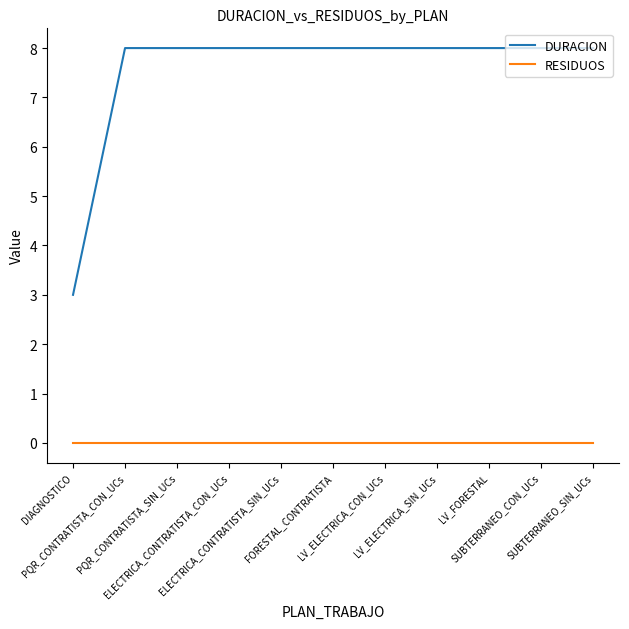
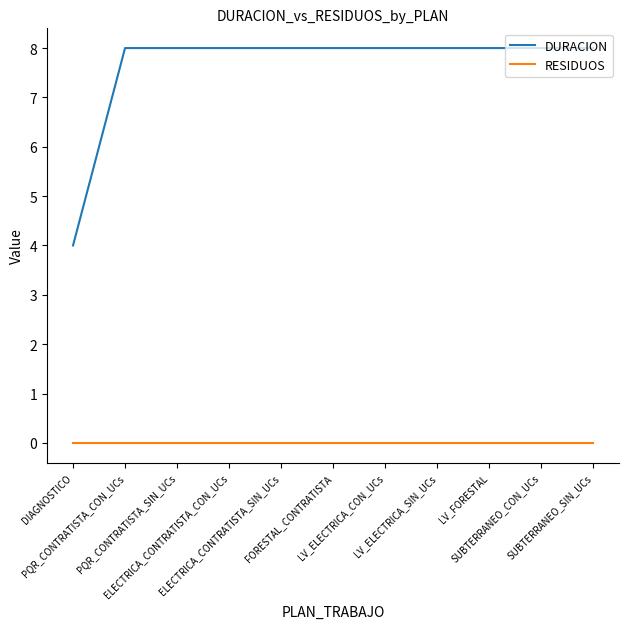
  {
    "DURACION": {
-     "DIAGNOSTICO": 3,
+     "DIAGNOSTICO": 4,
      "PQR_CONTRATISTA_CON_UCs": 8,
      "PQR_CONTRATISTA_SIN_UCs": 8,
      "ELECTRICA_CONTRATISTA_CON_UCs": 8,
      "ELECTRICA_CONTRATISTA_SIN_UCs": 8,
      "FORESTAL_CONTRATISTA": 8,
      "LV_ELECTRICA_CON_UCs": 8,
      "LV_ELECTRICA_SIN_UCs": 8,
      "LV_FORESTAL": 8
    },
    "RESIDUOS": {
      "DIAGNOSTICO": 0,
      "PQR_CONTRATISTA_CON_UCs": 0,
      "PQR_CONTRATISTA_SIN_UCs": 0,
      "ELECTRICA_CONTRATISTA_CON_UCs": 0,
      "ELECTRICA_CONTRATISTA_SIN_UCs": 0,
      "FORESTAL_CONTRATISTA": 0,
      "LV_ELECTRICA_CON_UCs": 0,
      "LV_ELECTRICA_SIN_UCs": 0,
      "LV_FORESTAL": 0,
      "SUBTERRANEO_CON_UCs": 0,
      "SUBTERRANEO_SIN_UCs": 0
    }
  }
